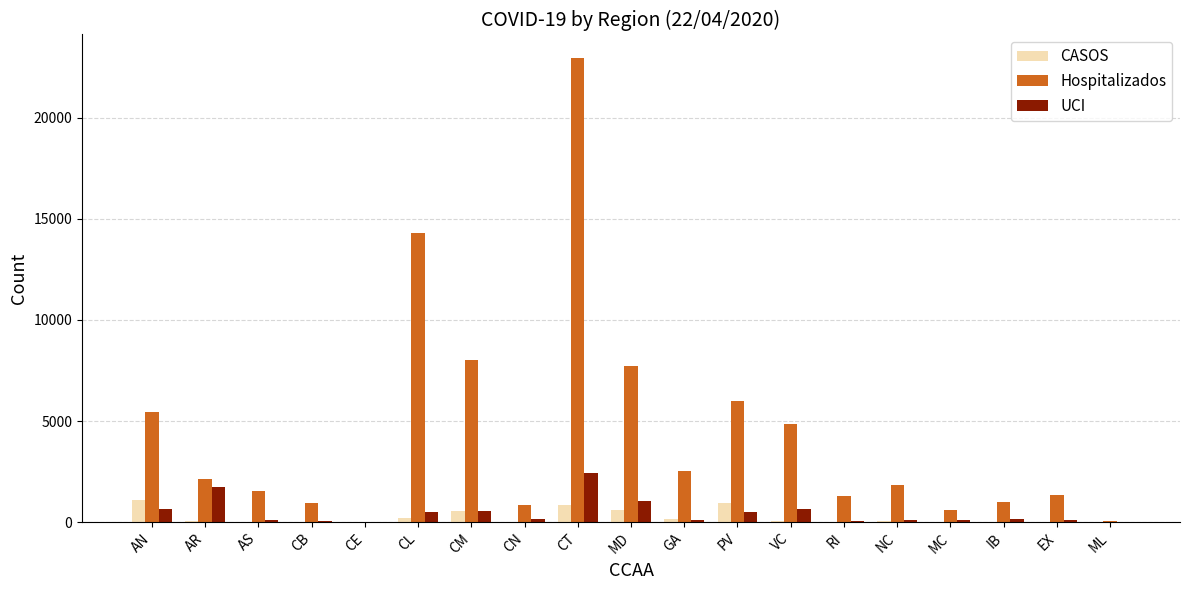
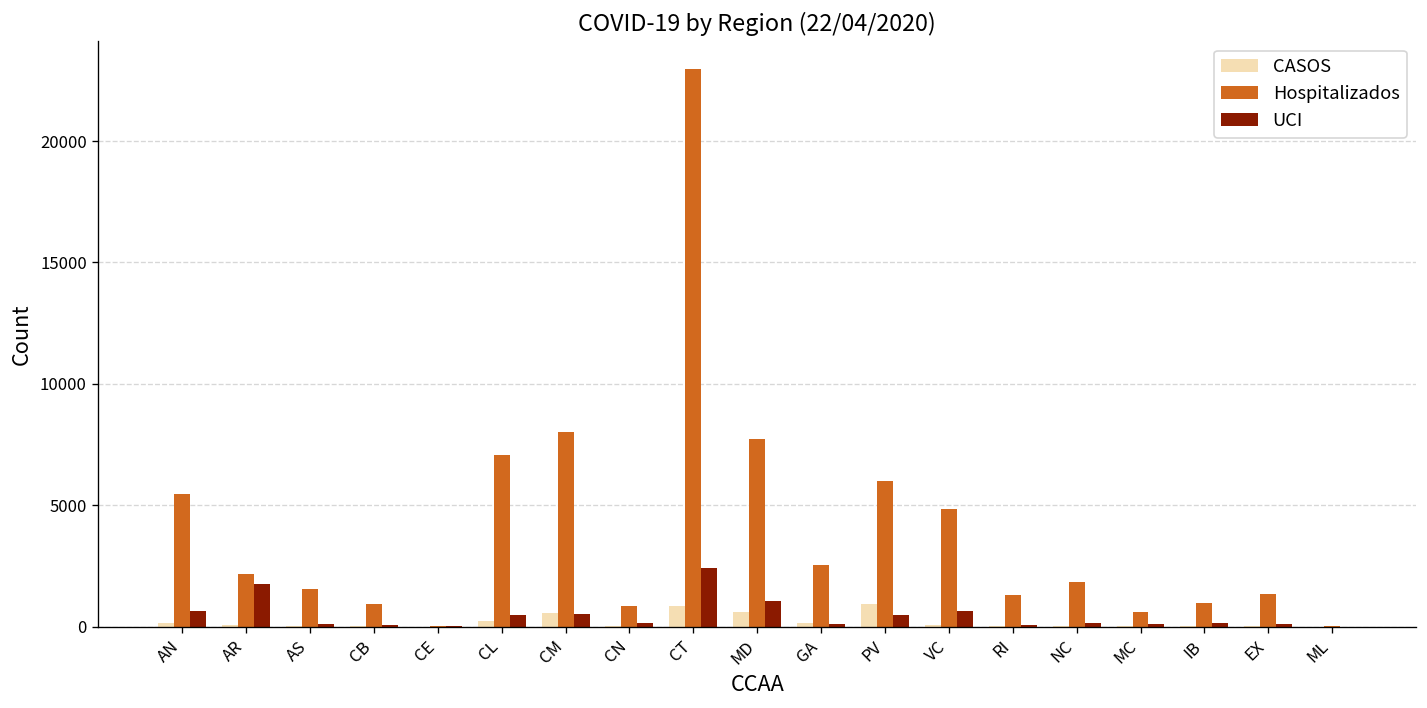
  {
    "CASOS": {
-     "AN": 1100,
+     "AN": 200,
      "CE": 0,
      "CL": 200,
      "CM": 600,
      "CT": 900,
      "MD": 600,
      "GA": 200,
      "PV": 900,
      "ML": 0
    },
    "Hospitalizados": {
      "AN": 5400,
      "AR": 2200,
      "AS": 1600,
      "CB": 900,
-     "CL": 14300,
+     "CL": 7100,
      "CM": 8000,
      "CN": 800,
      "CT": 23000,
      "MD": 7700,
      "GA": 2500,
      "PV": 6000,
      "VC": 4800,
      "RI": 1300,
      "NC": 1800,
      "MC": 600,
      "IB": 1000,
      "EX": 1300
    },
    "UCI": {
      "AN": 700,
      "AR": 1700,
      "CL": 500,
      "CM": 500,
      "CN": 200,
      "CT": 2400,
      "MD": 1000,
      "PV": 500,
      "VC": 600,
      "NC": 100,
      "IB": 200
    }
  }
